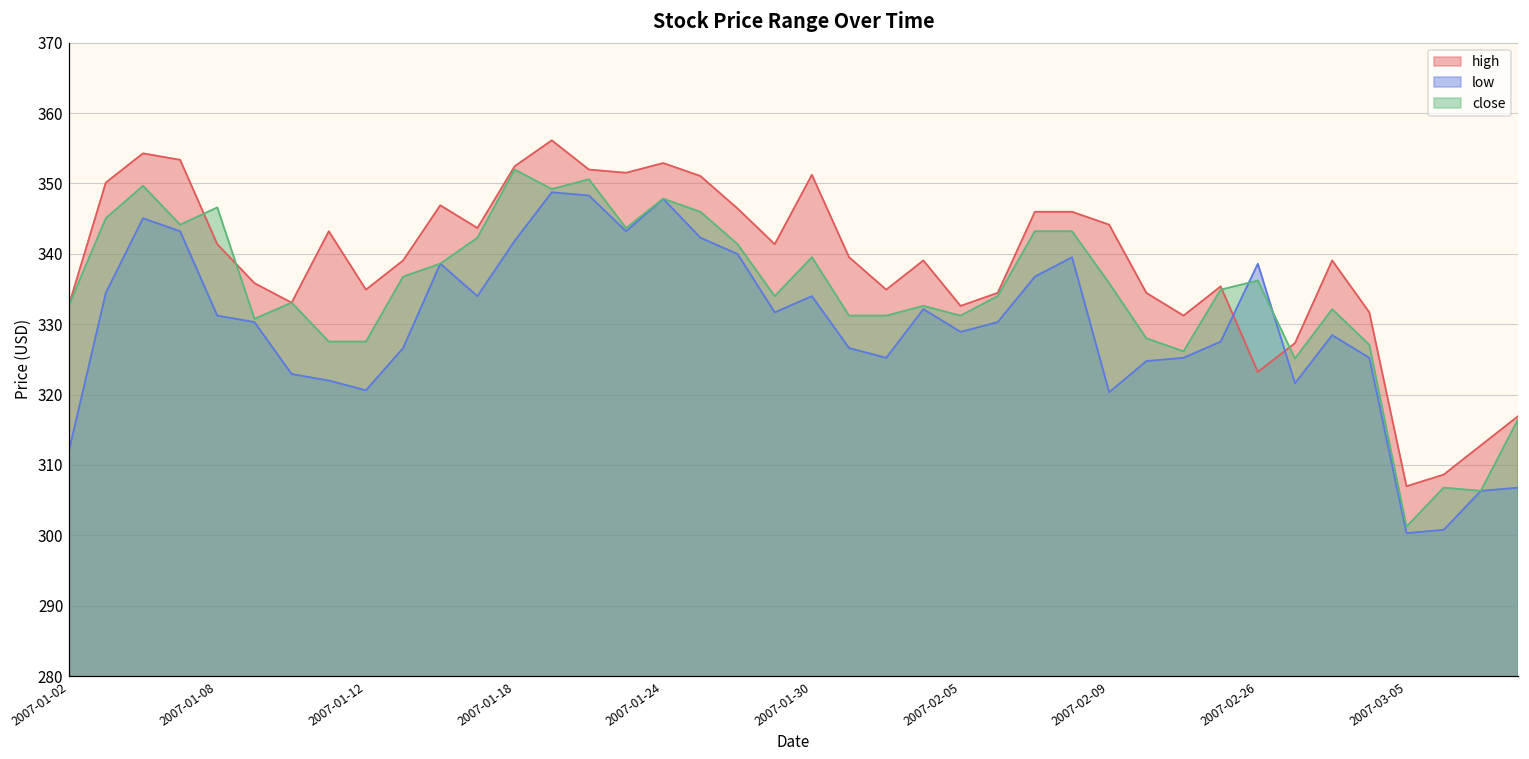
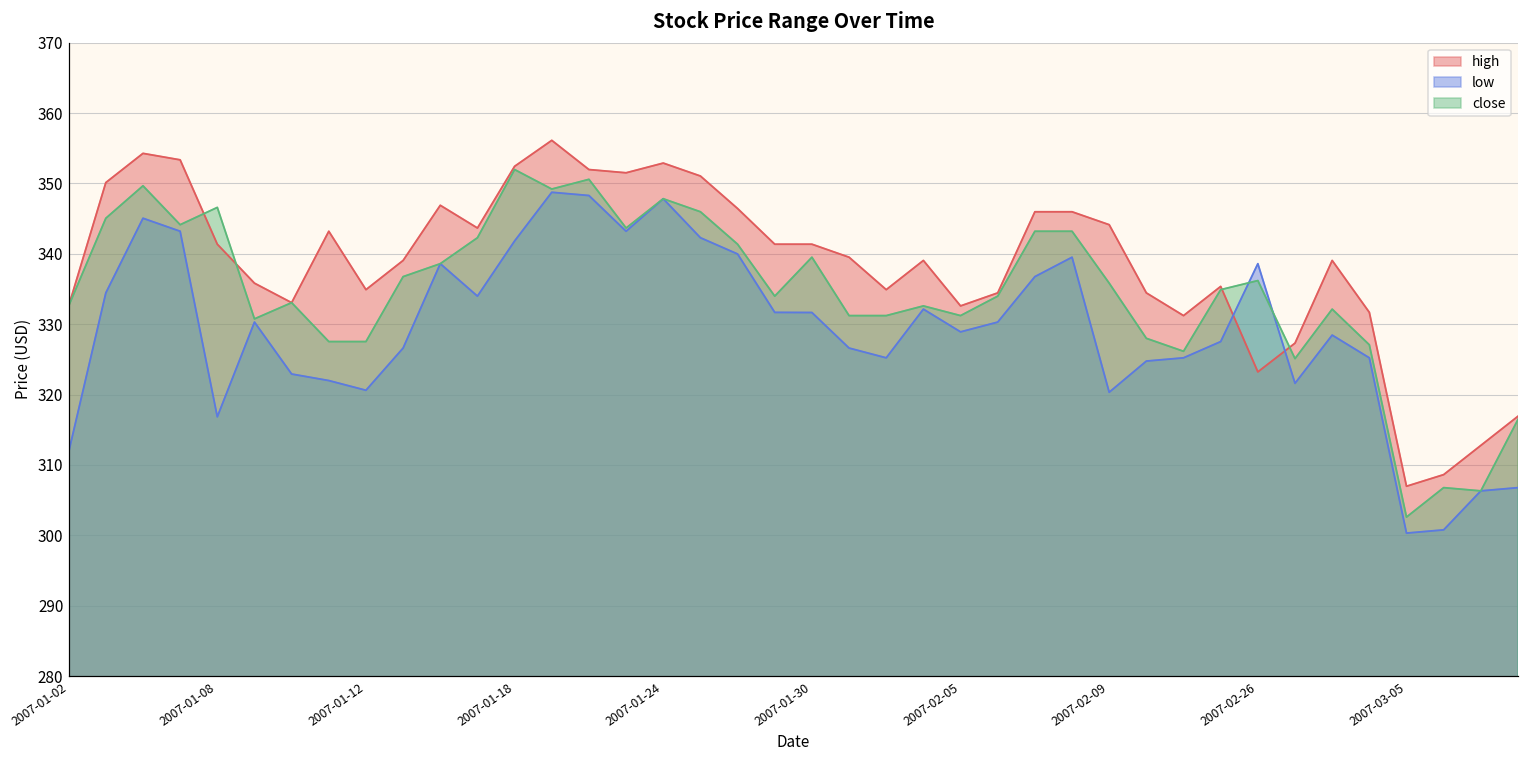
  {
    "high": {
      "2007-01-08": 341,
      "2007-01-12": 335,
      "2007-01-18": 352,
      "2007-01-24": 353,
-     "2007-01-30": 351,
+     "2007-01-30": 341,
      "2007-02-05": 333,
      "2007-02-09": 344,
      "2007-02-26": 323,
      "2007-03-05": 307
    },
    "low": {
      "2007-01-02": 312,
-     "2007-01-08": 331,
+     "2007-01-08": 317,
      "2007-01-12": 321,
      "2007-01-18": 342,
-     "2007-01-30": 334,
+     "2007-01-30": 332,
      "2007-02-05": 329,
      "2007-02-09": 320,
      "2007-02-26": 339,
      "2007-03-05": 300
    },
    "close": {
      "2007-01-08": 347,
      "2007-01-12": 328,
      "2007-01-18": 352,
      "2007-01-30": 340,
      "2007-02-05": 331,
      "2007-02-09": 336,
      "2007-02-26": 336,
-     "2007-03-05": 301
+     "2007-03-05": 303
    }
  }
